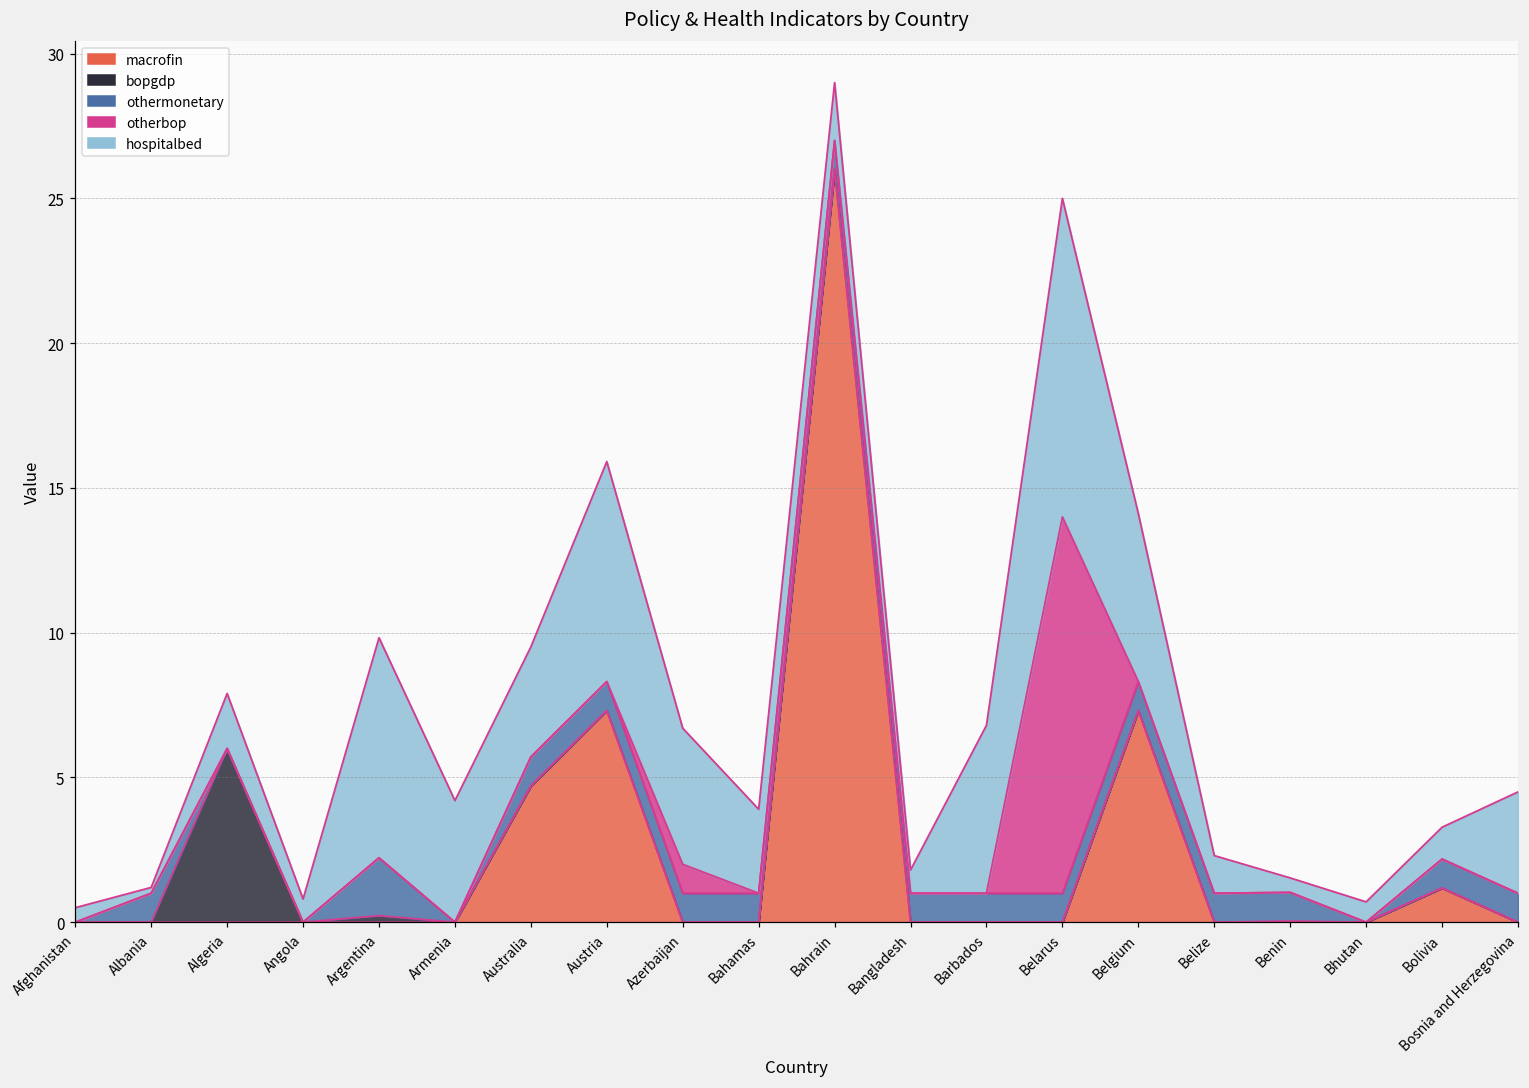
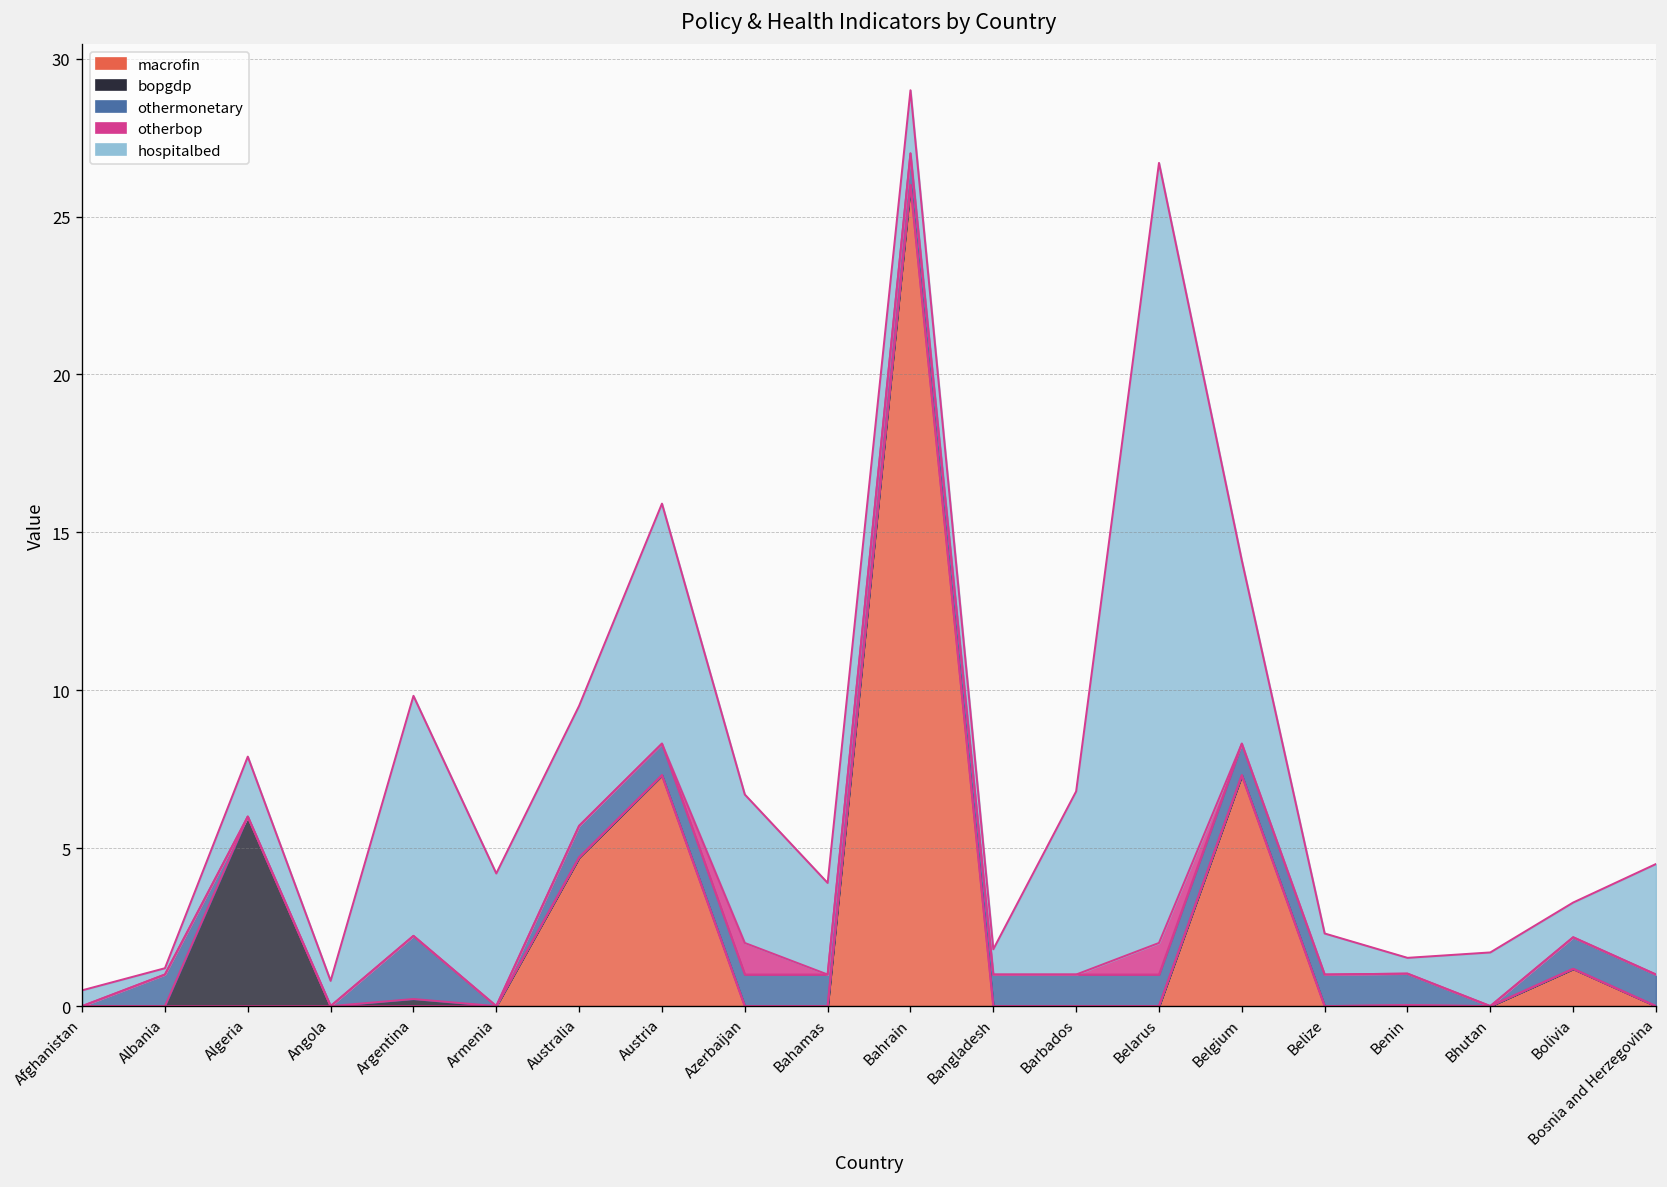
  {
    "macrofin": {
      "Algeria": 0.0,
      "Argentina": 0.0
    },
    "bopgdp": {
      "Argentina": 0.2
    },
    "othermonetary": {
      "Azerbaijan": 1.0,
      "Belarus": 1.0
    },
    "otherbop": {
      "Azerbaijan": 1,
-     "Belarus": 13
+     "Belarus": 1
    },
    "hospitalbed": {
      "Afghanistan": 0.5,
      "Albania": 0.2,
      "Algeria": 1.9,
      "Angola": 0.8,
      "Argentina": 7.6,
      "Armenia": 4.2,
      "Australia": 3.8,
      "Austria": 7.6,
      "Azerbaijan": 4.7,
      "Bahamas": 2.9,
      "Bahrain": 2.0,
      "Bangladesh": 0.8,
      "Barbados": 5.8,
-     "Belarus": 11.0,
+     "Belarus": 24.7,
      "Belgium": 5.8,
      "Belize": 1.3,
      "Benin": 0.5,
-     "Bhutan": 0.7,
+     "Bhutan": 1.7,
      "Bolivia": 1.1,
      "Bosnia and Herzegovina": 3.5
    }
  }
